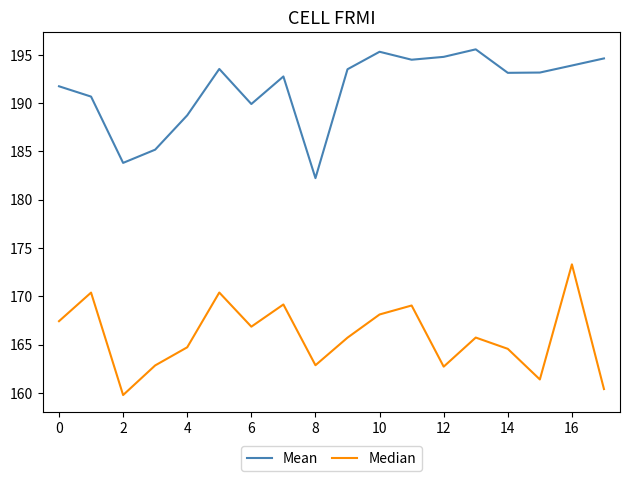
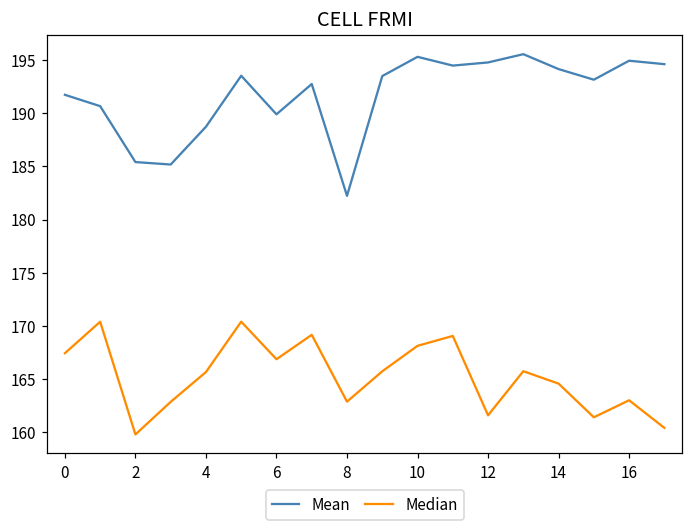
  {
    "Mean": {
      "0": 192,
-     "2": 184,
+     "2": 185,
      "4": 189,
      "6": 190,
      "8": 182,
      "10": 195,
      "12": 195,
-     "14": 193,
-     "16": 194
+     "14": 194,
+     "16": 195
    },
    "Median": {
      "0": 167,
      "2": 160,
-     "4": 165,
+     "4": 166,
      "6": 167,
      "8": 163,
      "10": 168,
-     "12": 163,
+     "12": 162,
      "14": 165,
-     "16": 173
+     "16": 163
    }
  }
